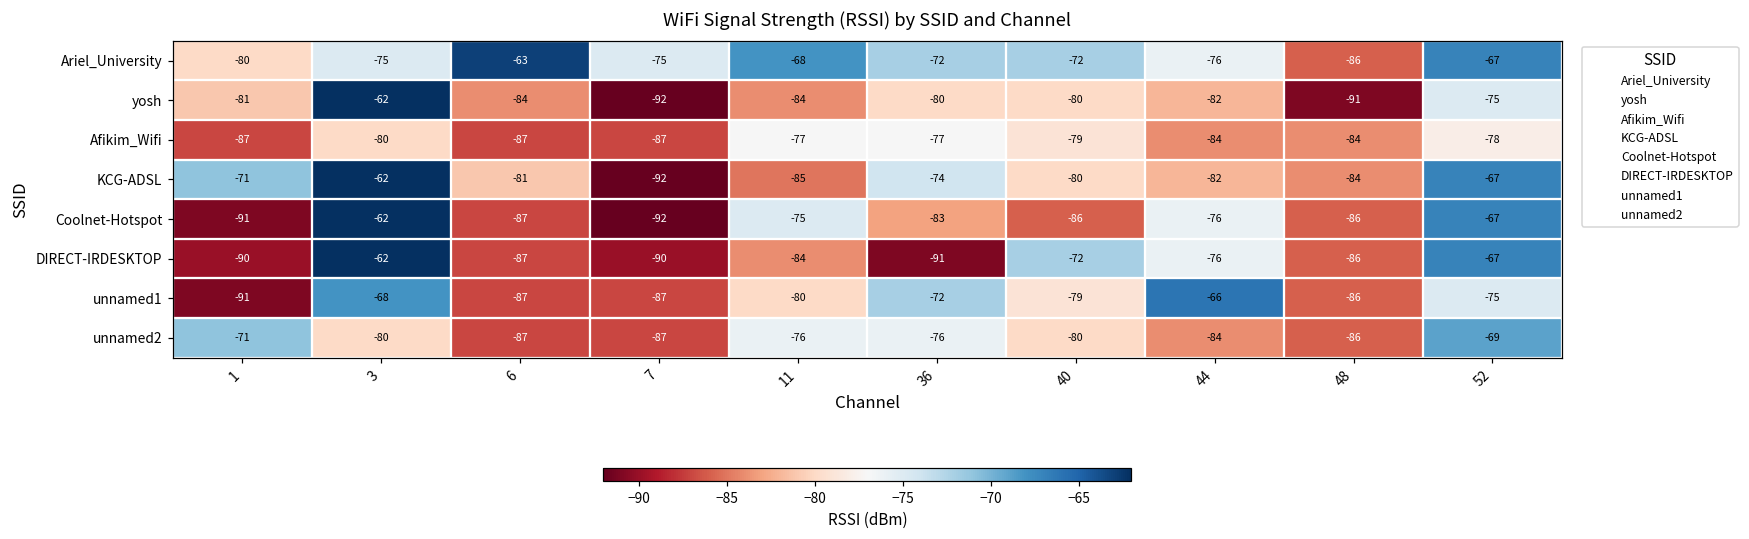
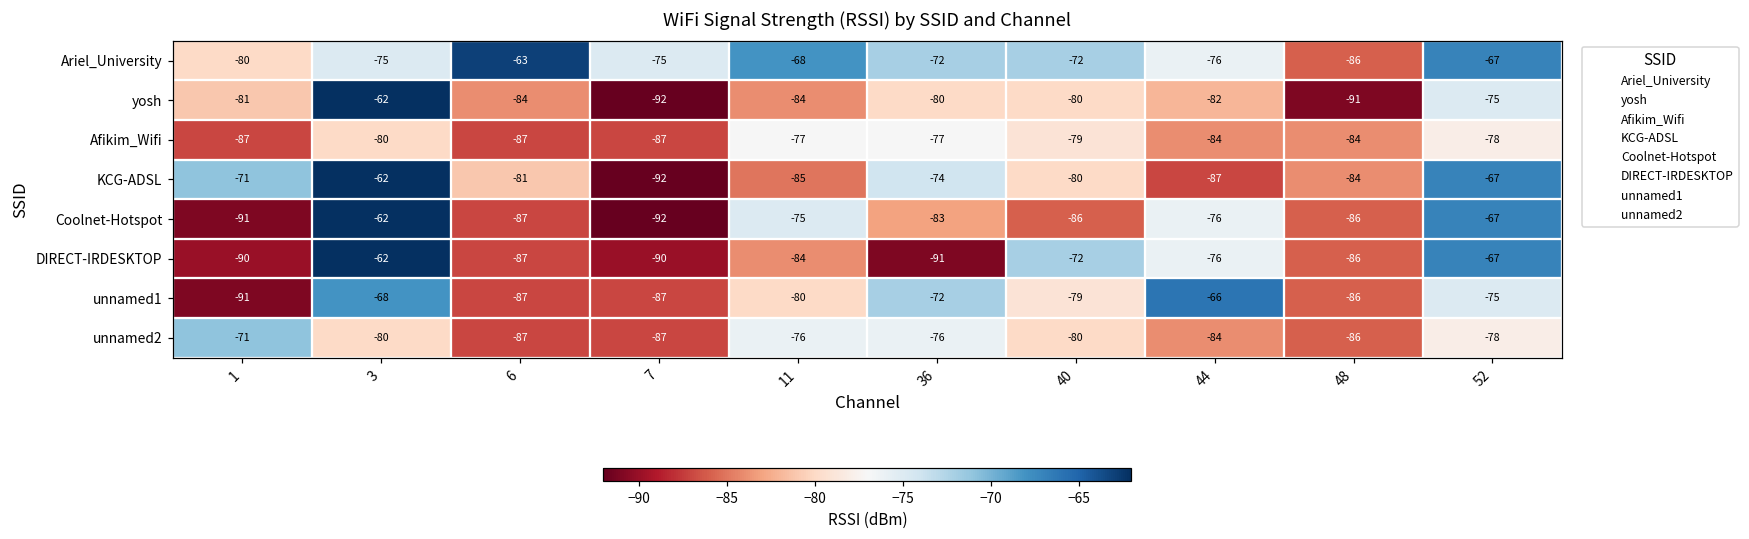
  {
    "Ariel_University": {
      "1": -80,
      "3": -75,
      "6": -63,
      "7": -75,
      "11": -68,
      "36": -72,
      "40": -72,
      "44": -76,
      "48": -86,
      "52": -67
    },
    "yosh": {
      "1": -81,
      "3": -62,
      "6": -84,
      "7": -92,
      "11": -84,
      "36": -80,
      "40": -80,
      "44": -82,
      "48": -91,
      "52": -75
    },
    "Afikim_Wifi": {
      "1": -87,
      "3": -80,
      "6": -87,
      "7": -87,
      "11": -77,
      "36": -77,
      "40": -79,
      "44": -84,
      "48": -84,
      "52": -78
    },
    "KCG-ADSL": {
      "1": -71,
      "3": -62,
      "6": -81,
      "7": -92,
      "11": -85,
      "36": -74,
      "40": -80,
-     "44": -82,
+     "44": -87,
      "48": -84,
      "52": -67
    },
    "Coolnet-Hotspot": {
      "1": -91,
      "3": -62,
      "6": -87,
      "7": -92,
      "11": -75,
      "36": -83,
      "40": -86,
      "44": -76,
      "48": -86,
      "52": -67
    },
    "DIRECT-IRDESKTOP": {
      "1": -90,
      "3": -62,
      "6": -87,
      "7": -90,
      "11": -84,
      "36": -91,
      "40": -72,
      "44": -76,
      "48": -86,
      "52": -67
    },
    "unnamed1": {
      "1": -91,
      "3": -68,
      "6": -87,
      "7": -87,
      "11": -80,
      "36": -72,
      "40": -79,
      "44": -66,
      "48": -86,
      "52": -75
    },
    "unnamed2": {
      "1": -71,
      "3": -80,
      "6": -87,
      "7": -87,
      "11": -76,
      "36": -76,
      "40": -80,
      "44": -84,
      "48": -86,
-     "52": -69
+     "52": -78
    }
  }
